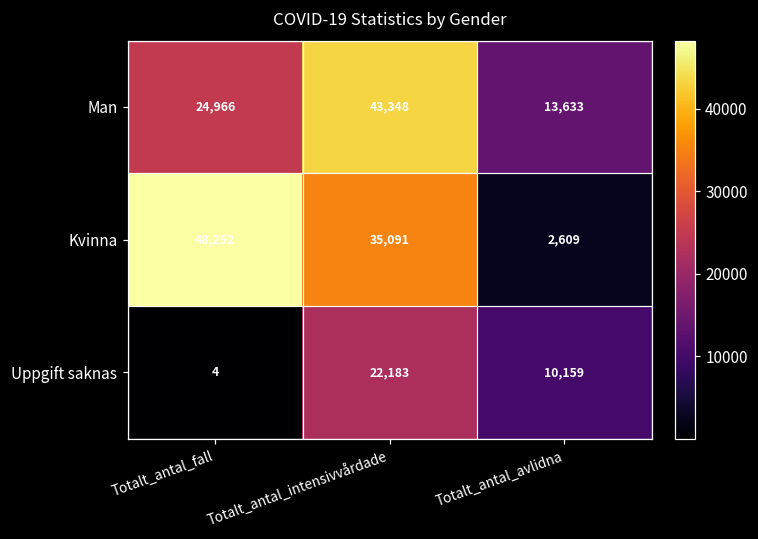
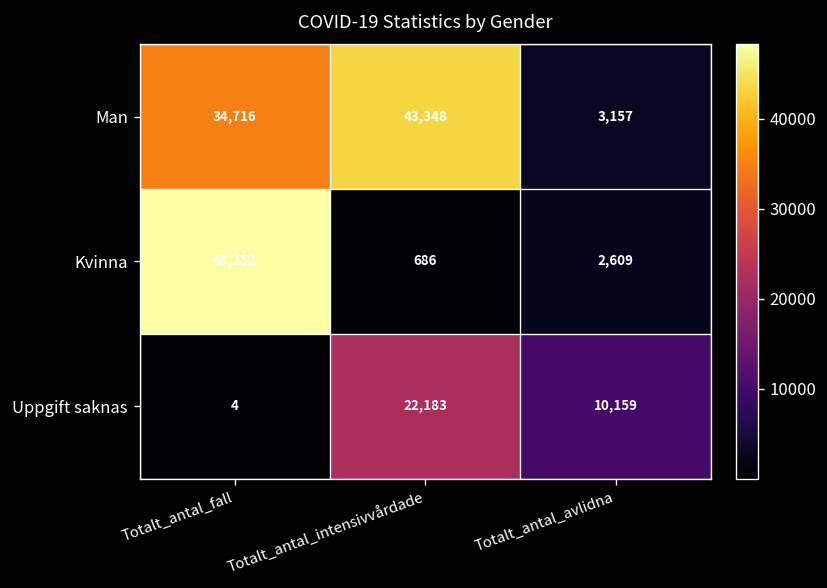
  {
    "Man": {
-     "Totalt_antal_fall": "24,966",
+     "Totalt_antal_fall": "34,716",
      "Totalt_antal_intensivvårdade": "43,348",
-     "Totalt_antal_avlidna": "13,633"
+     "Totalt_antal_avlidna": "3,157"
    },
    "Kvinna": {
      "Totalt_antal_fall": "48,252",
-     "Totalt_antal_intensivvårdade": "35,091",
+     "Totalt_antal_intensivvårdade": "686",
      "Totalt_antal_avlidna": "2,609"
    },
    "Uppgift saknas": {
      "Totalt_antal_fall": "4",
      "Totalt_antal_intensivvårdade": "22,183",
      "Totalt_antal_avlidna": "10,159"
    }
  }
